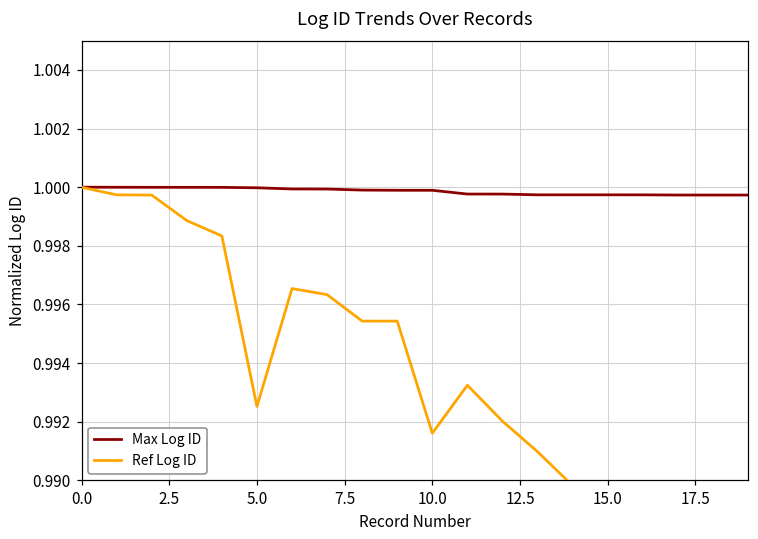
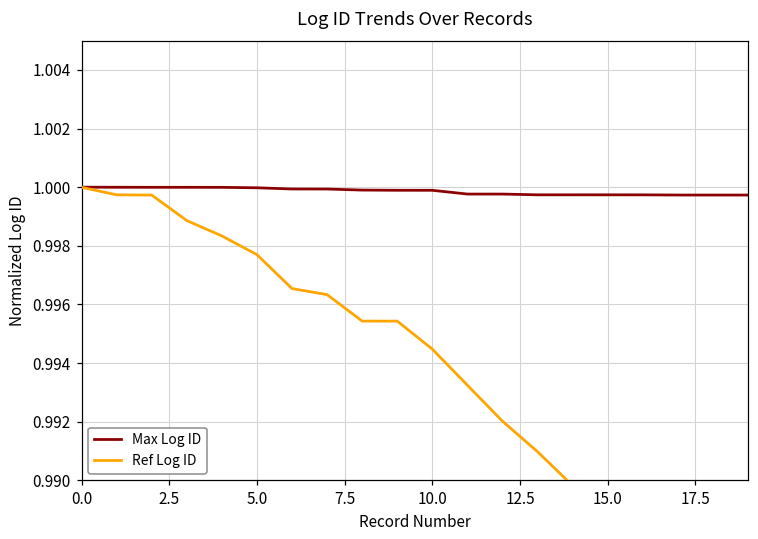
  {
    "Max Log ID": {
      "5.0": 1.0000,
      "10.0": 0.9999,
      "15.0": 0.9997
    },
    "Ref Log ID": {
-     "5.0": 0.9925,
-     "10.0": 0.9916
+     "5.0": 0.9977,
+     "10.0": 0.9945
    }
  }
